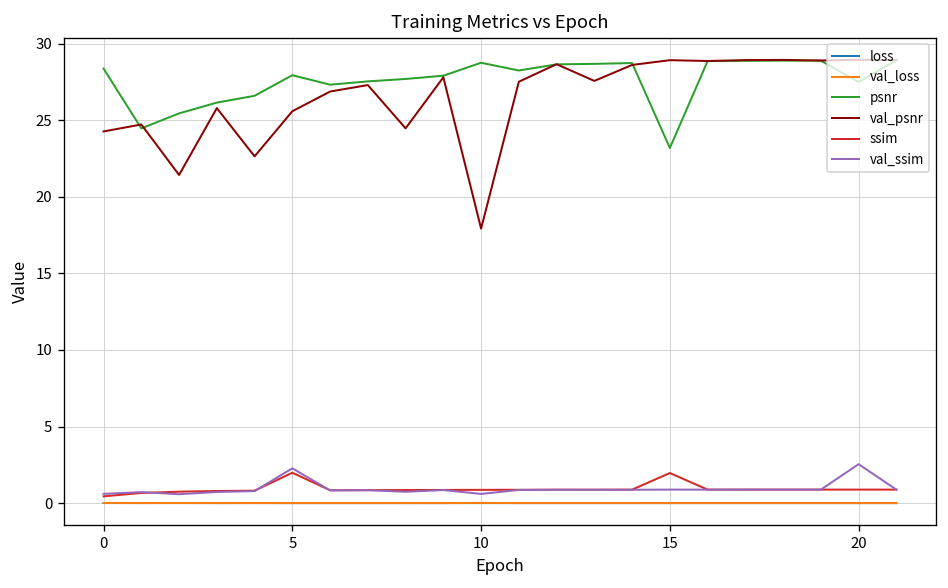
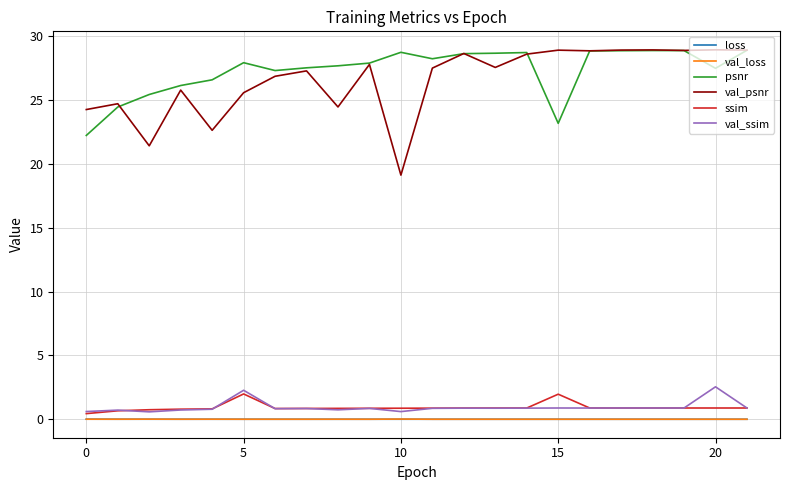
  {
    "val_loss": {
      "0": 0.0,
      "5": 0.0,
      "10": 0.0,
      "15": 0.0,
      "20": 0.0
    },
    "psnr": {
-     "0": 28.4,
+     "0": 22.2,
      "5": 27.9,
      "10": 28.8,
      "15": 23.2
    },
    "val_psnr": {
      "0": 24.3,
      "5": 25.6,
-     "10": 17.9,
+     "10": 19.1,
      "15": 28.9
    },
    "ssim": {
      "5": 2.0,
      "10": 0.9,
      "15": 2.0,
      "20": 0.9
    },
    "val_ssim": {
      "5": 2.3,
      "10": 0.6,
      "15": 0.9,
      "20": 2.5
    }
  }
